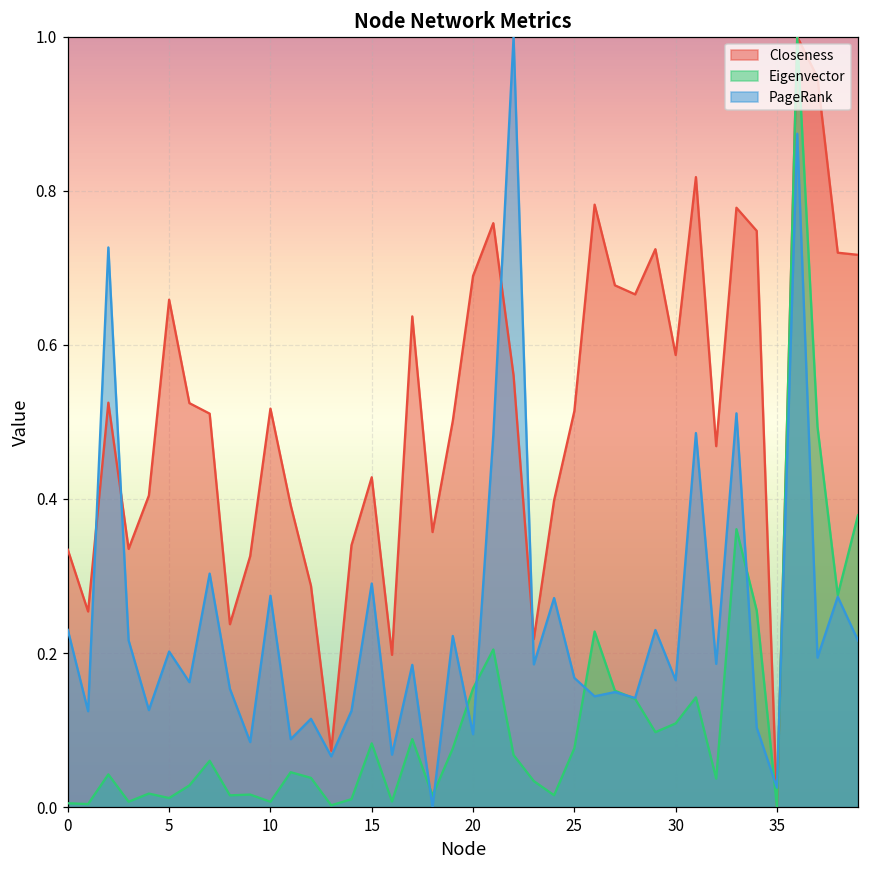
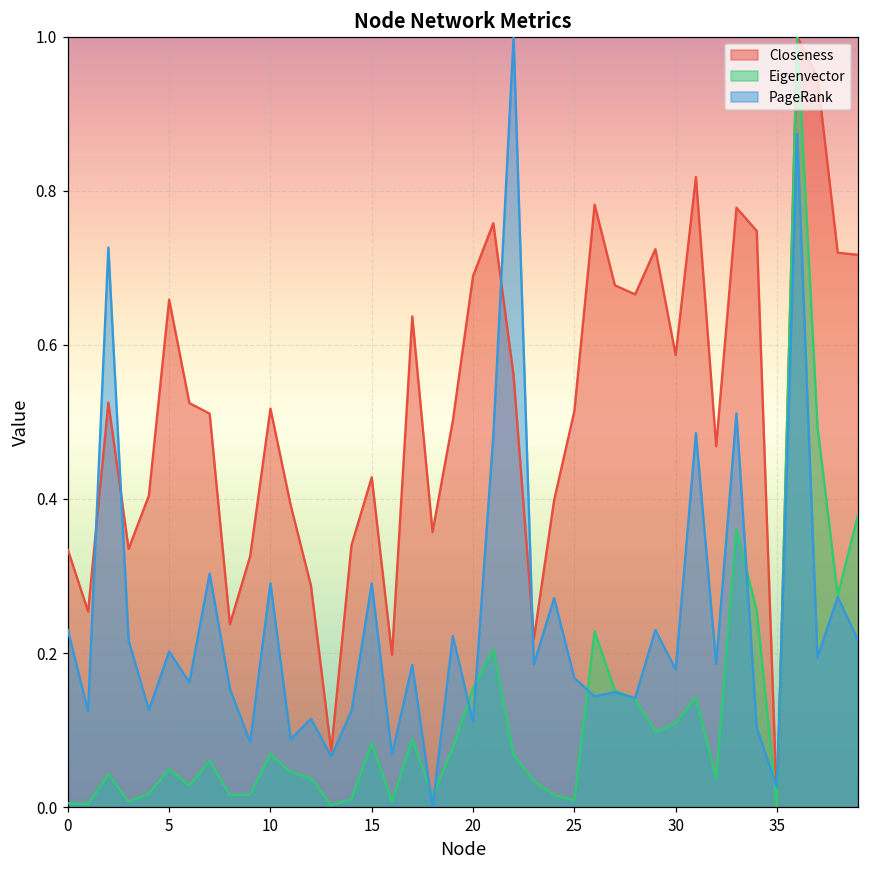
  {
    "Closeness": {
      "0": 0.33,
      "5": 0.66,
      "10": 0.52,
      "15": 0.43,
      "20": 0.69,
      "25": 0.51,
      "30": 0.59
    },
    "Eigenvector": {
      "0": 0.00,
-     "5": 0.01,
-     "10": 0.01,
+     "5": 0.05,
+     "10": 0.07,
      "15": 0.08,
      "20": 0.15,
-     "25": 0.08,
+     "25": 0.01,
      "30": 0.11
    },
    "PageRank": {
      "0": 0.23,
      "5": 0.20,
-     "10": 0.27,
+     "10": 0.29,
      "15": 0.29,
-     "20": 0.09,
+     "20": 0.11,
      "25": 0.17,
-     "30": 0.16,
+     "30": 0.18,
      "35": 0.03
    }
  }
